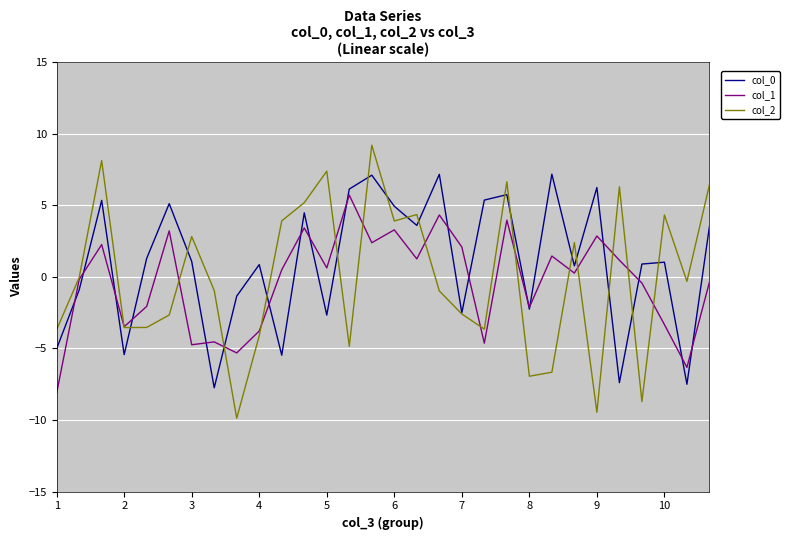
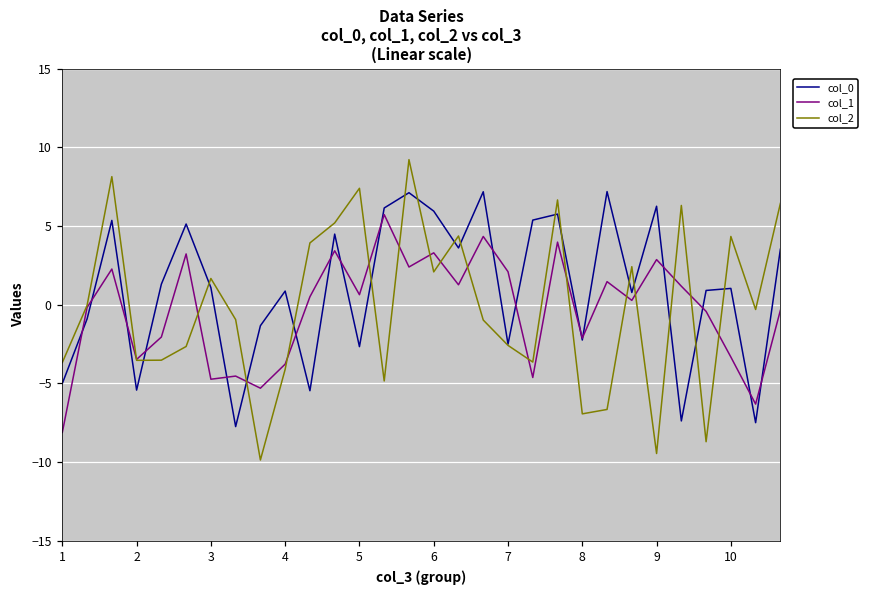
  {
    "col_0": {
      "3": 1.1,
-     "6": 4.9,
+     "6": 5.9,
      "9": 6.3
    },
    "col_1": {
      "3": -4.7,
      "6": 3.3,
      "9": 2.9
    },
    "col_2": {
-     "3": 2.8,
-     "6": 3.9,
+     "3": 1.7,
+     "6": 2.1,
      "9": -9.5
    }
  }
